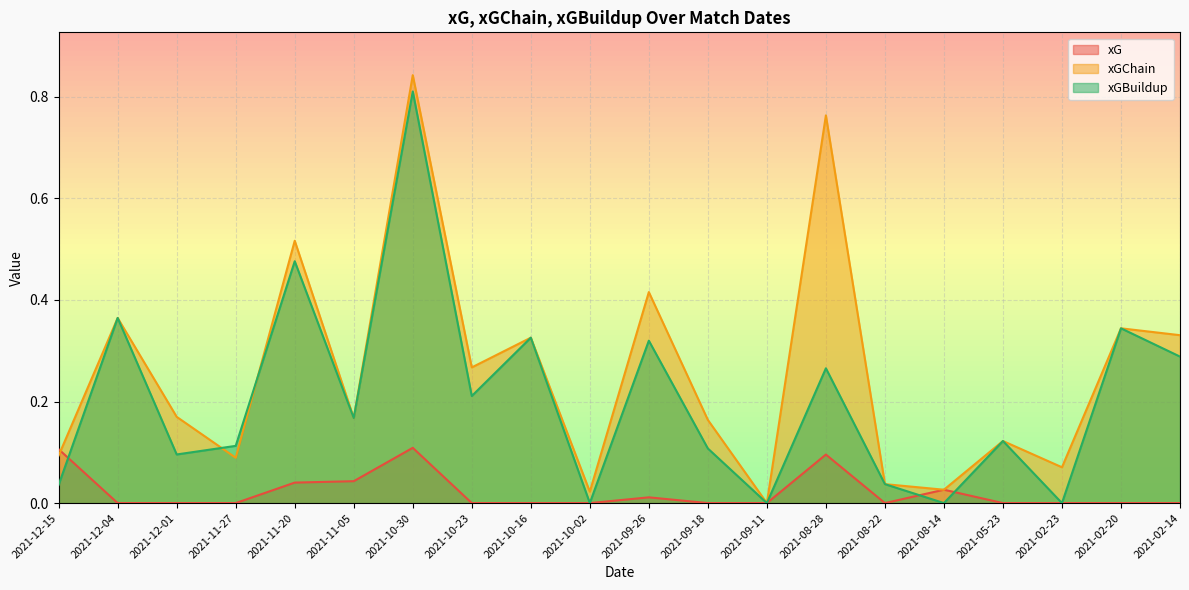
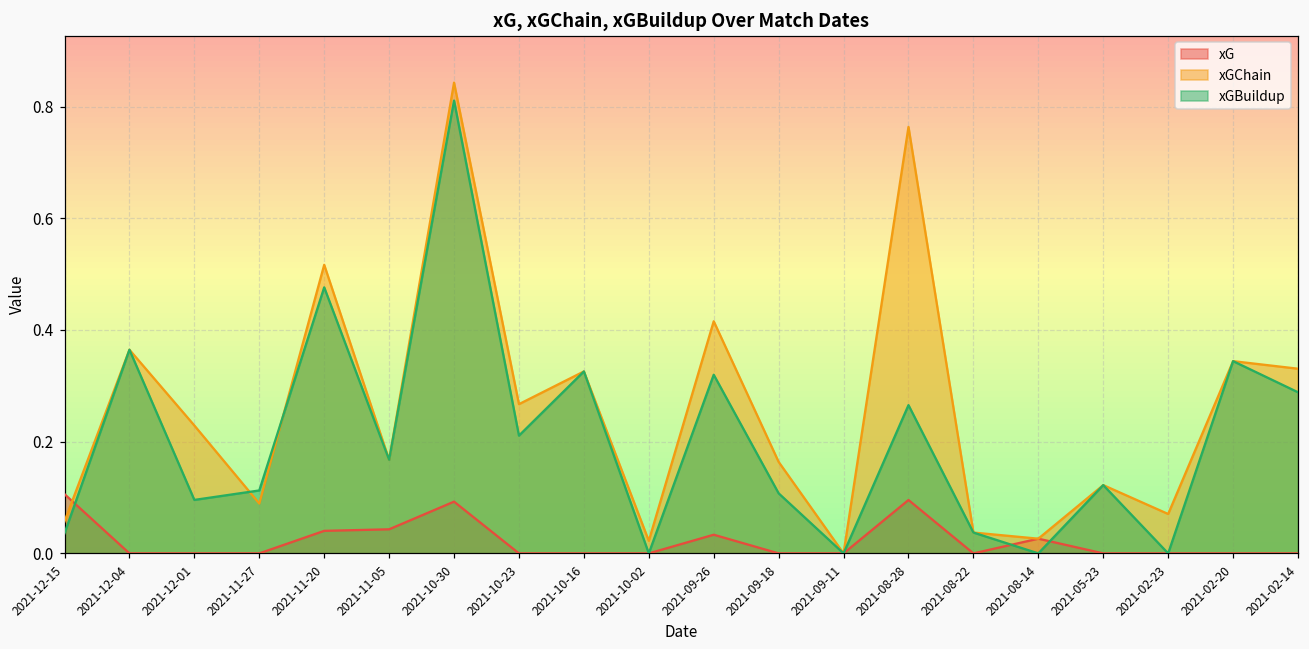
  {
    "xG": {
      "2021-12-15": 0.11,
      "2021-12-04": 0.00,
      "2021-12-01": 0.00,
      "2021-11-27": 0.00,
      "2021-11-20": 0.04,
      "2021-11-05": 0.04,
-     "2021-10-30": 0.11,
+     "2021-10-30": 0.09,
      "2021-10-23": 0.00,
      "2021-10-16": 0.00,
-     "2021-09-26": 0.01,
+     "2021-09-26": 0.03,
      "2021-09-18": 0.00,
      "2021-08-28": 0.10,
      "2021-08-22": 0.00,
      "2021-05-23": 0.00,
      "2021-02-20": 0.00,
      "2021-02-14": 0.00
    },
    "xGChain": {
-     "2021-12-15": 0.09,
-     "2021-12-01": 0.17,
+     "2021-12-15": 0.06,
+     "2021-12-01": 0.23,
      "2021-11-27": 0.09,
      "2021-11-20": 0.52,
      "2021-10-30": 0.84,
      "2021-10-23": 0.27,
      "2021-10-02": 0.02,
      "2021-09-26": 0.42,
      "2021-09-18": 0.16,
      "2021-08-28": 0.76,
      "2021-02-23": 0.07,
      "2021-02-14": 0.33
    },
    "xGBuildup": {
      "2021-12-15": 0.04,
      "2021-12-01": 0.10,
      "2021-11-27": 0.11,
      "2021-11-20": 0.48,
      "2021-10-30": 0.81,
      "2021-10-23": 0.21,
      "2021-09-26": 0.32,
      "2021-09-18": 0.11,
      "2021-08-28": 0.27,
      "2021-08-14": 0.00,
      "2021-02-14": 0.29
    }
  }
